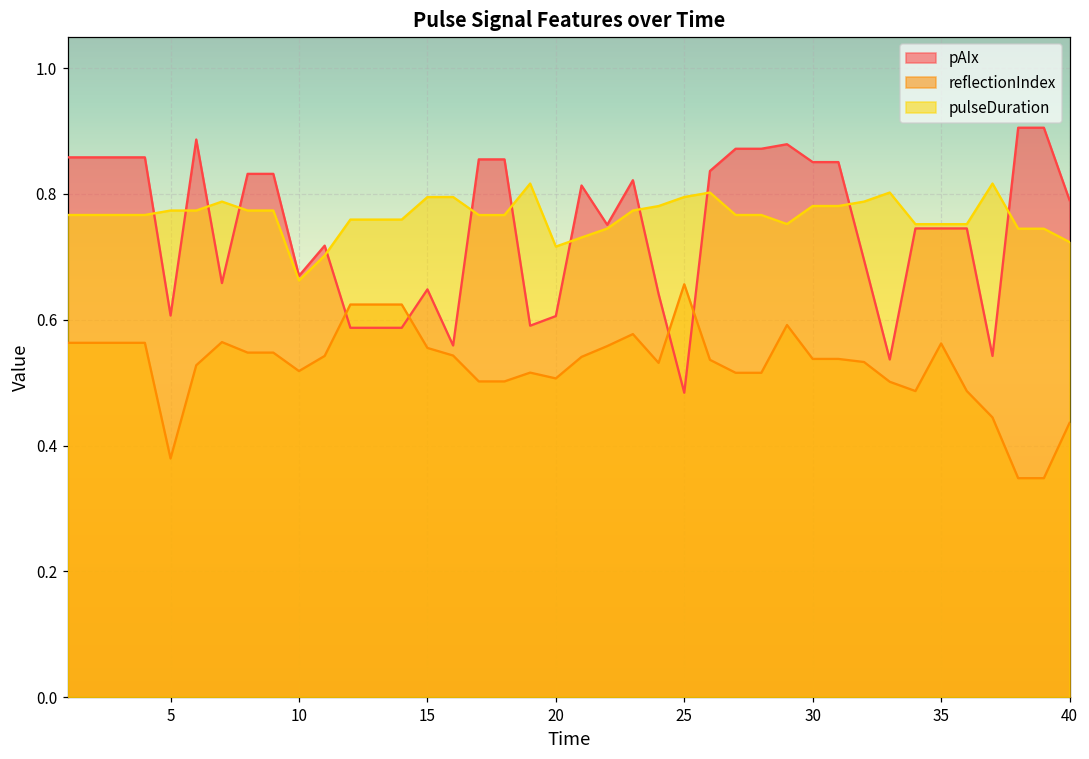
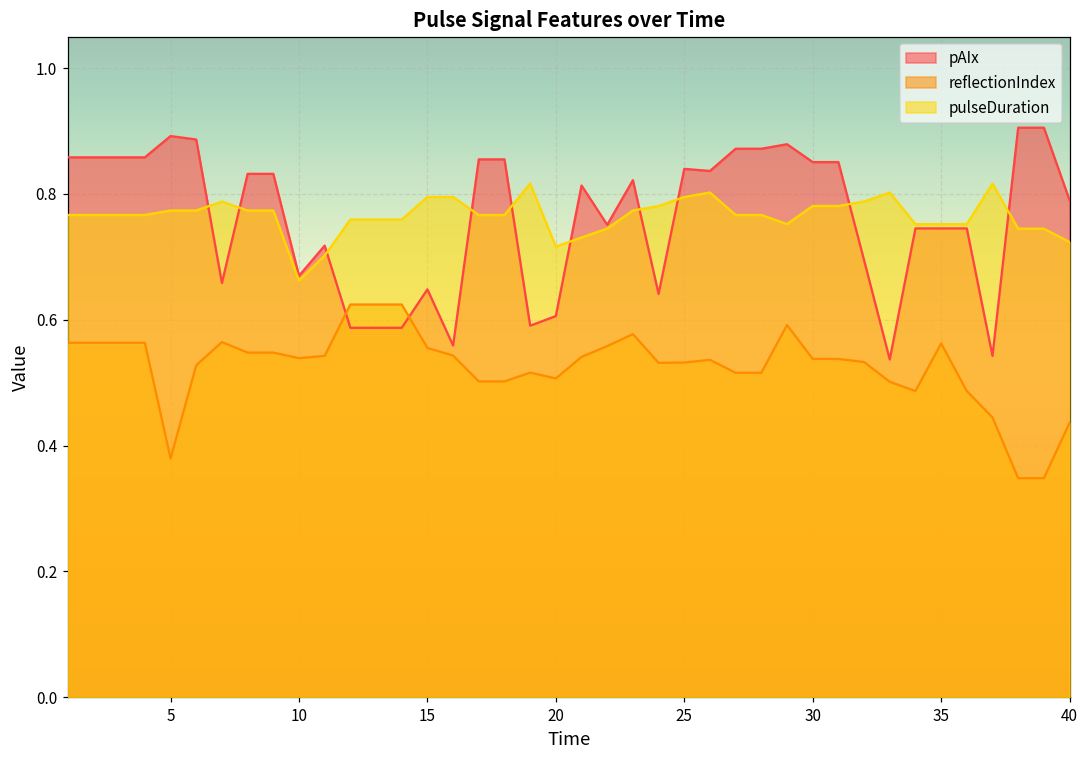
  {
    "pAIx": {
-     "5": 0.61,
+     "5": 0.89,
      "10": 0.67,
      "15": 0.65,
      "20": 0.61,
-     "25": 0.48,
+     "25": 0.84,
      "30": 0.85,
      "35": 0.75,
      "40": 0.79
    },
    "reflectionIndex": {
      "5": 0.38,
-     "10": 0.52,
+     "10": 0.54,
      "15": 0.56,
      "20": 0.51,
-     "25": 0.66,
+     "25": 0.53,
      "30": 0.54,
      "35": 0.56,
      "40": 0.44
    },
    "pulseDuration": {
      "5": 0.77,
      "10": 0.66,
      "15": 0.79,
      "20": 0.72,
      "25": 0.80,
      "30": 0.78,
      "35": 0.75,
      "40": 0.72
    }
  }
